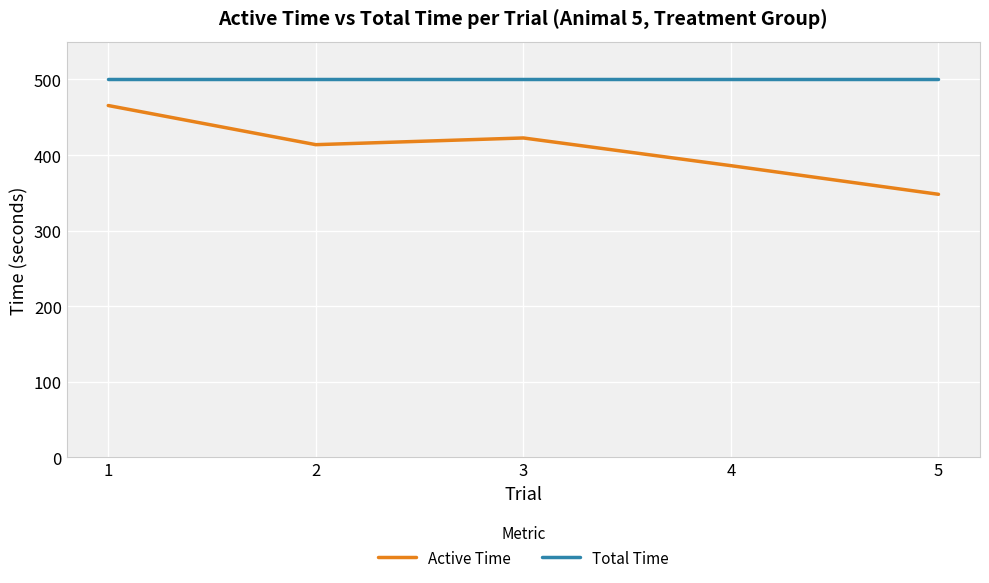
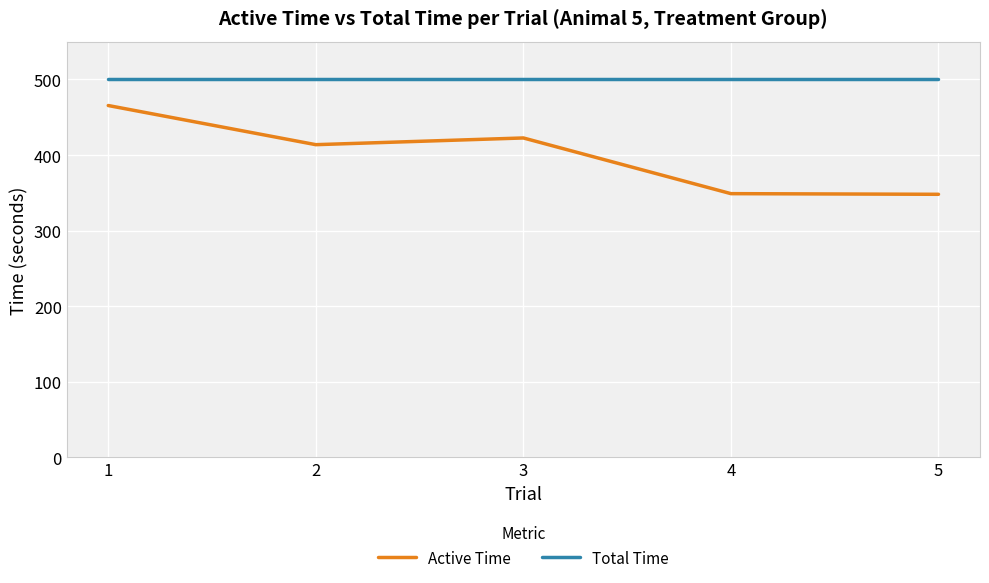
  {
    "Active Time": {
      "1": 470,
      "2": 410,
      "3": 420,
-     "4": 390,
+     "4": 350,
      "5": 350
    },
    "Total Time": {
      "1": 500,
      "2": 500,
      "3": 500,
      "4": 500,
      "5": 500
    }
  }
